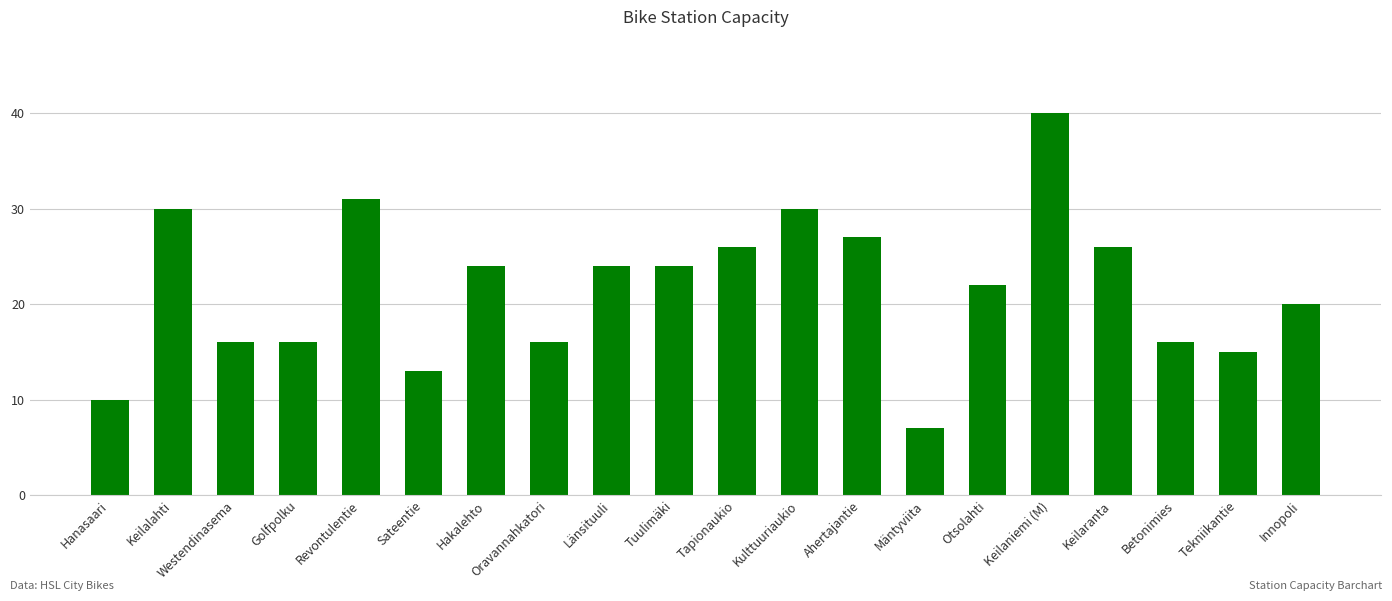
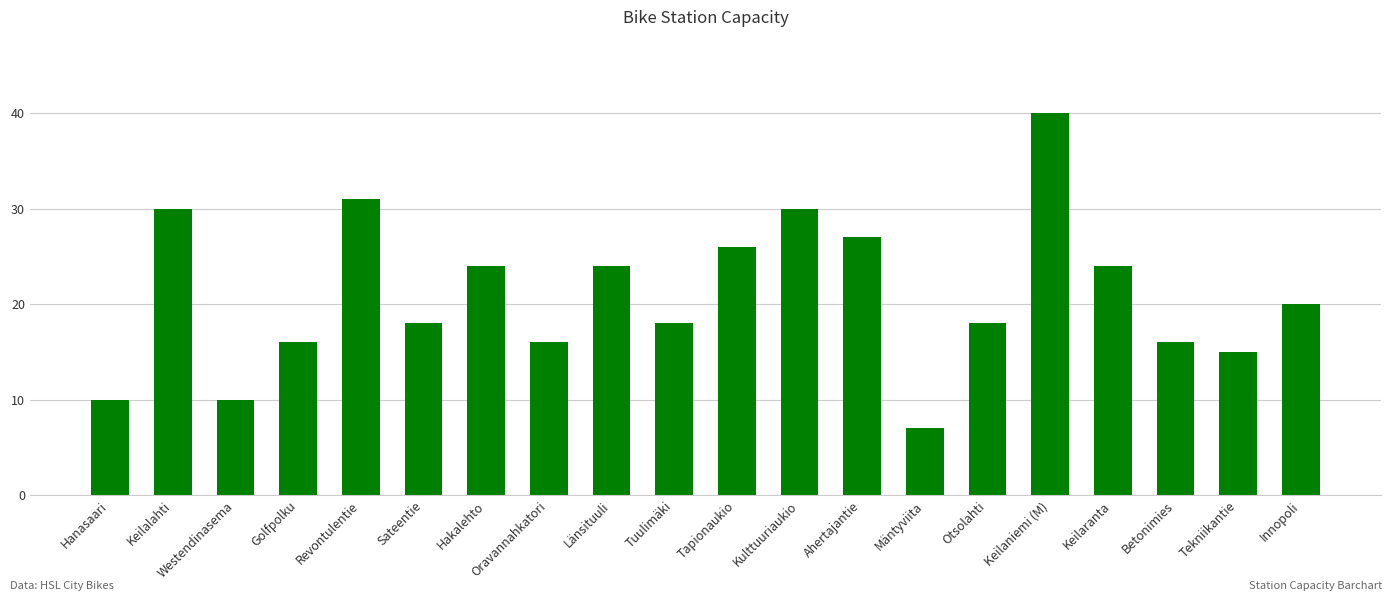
  {
    "Hanasaari": 10,
    "Keilalahti": 30,
-   "Westendinasema": 16,
+   "Westendinasema": 10,
    "Golfpolku": 16,
    "Revontulentie": 31,
-   "Sateentie": 13,
+   "Sateentie": 18,
    "Hakalehto": 24,
    "Oravannahkatori": 16,
    "Länsituuli": 24,
-   "Tuulimäki": 24,
+   "Tuulimäki": 18,
    "Tapionaukio": 26,
    "Kulttuuriaukio": 30,
    "Ahertajantie": 27,
    "Mäntyviita": 7,
-   "Otsolahti": 22,
+   "Otsolahti": 18,
    "Keilaniemi (M)": 40,
-   "Keilaranta": 26,
+   "Keilaranta": 24,
    "Betonimies": 16,
    "Tekniikantie": 15,
    "Innopoli": 20
  }
